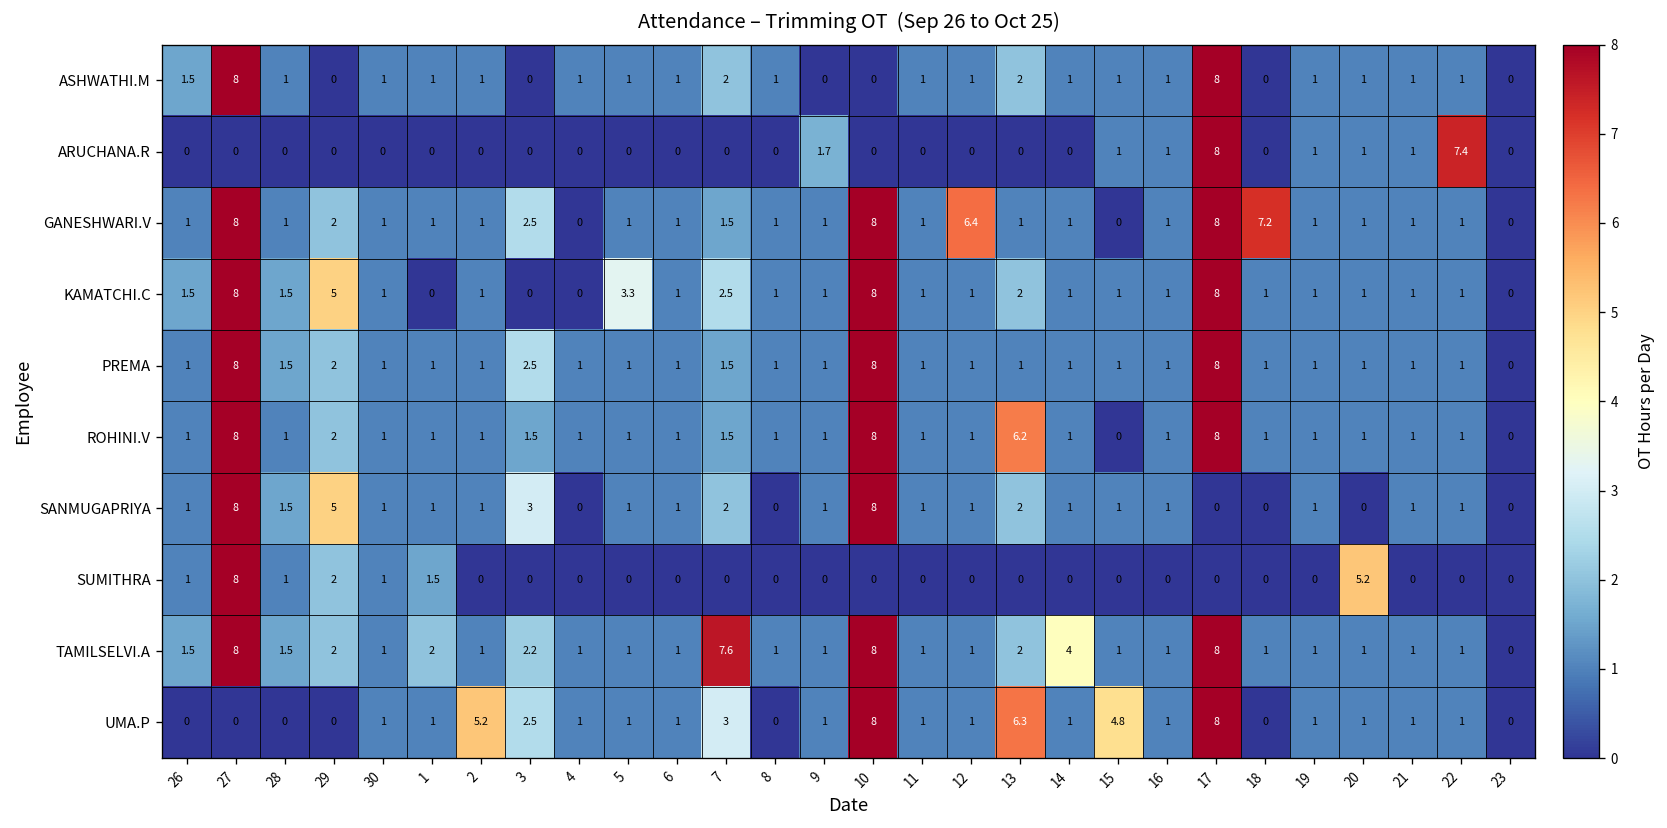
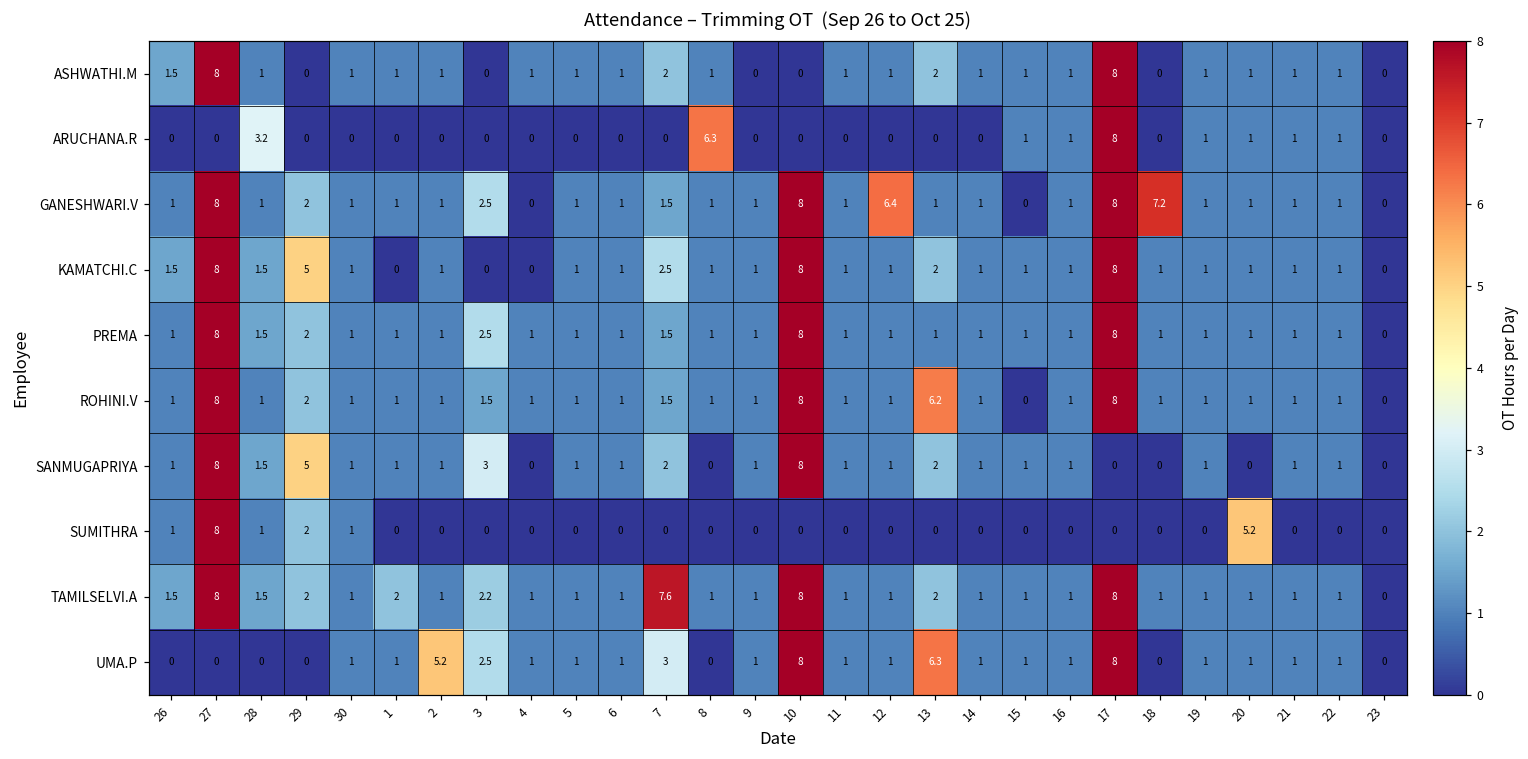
  {
    "ARUCHANA.R": {
      "26": 0,
      "27": 0,
-     "28": 0,
+     "28": 3.2,
      "29": 0,
      "30": 0,
      "1": 0,
      "2": 0,
      "3": 0,
      "4": 0,
      "5": 0,
      "6": 0,
      "7": 0,
-     "8": 0,
-     "9": 1.7,
+     "8": 6.3,
+     "9": 0,
      "10": 0,
      "11": 0,
      "12": 0,
      "13": 0,
      "14": 0,
      "15": 1,
      "16": 1,
      "17": 8,
      "18": 0,
      "19": 1,
      "20": 1,
      "21": 1,
-     "22": 7.4,
+     "22": 1,
      "23": 0
    },
    "KAMATCHI.C": {
      "26": 1.5,
      "27": 8,
      "28": 1.5,
      "29": 5,
      "30": 1,
      "1": 0,
      "2": 1,
      "3": 0,
      "4": 0,
-     "5": 3.3,
+     "5": 1,
      "6": 1,
      "7": 2.5,
      "8": 1,
      "9": 1,
      "10": 8,
      "11": 1,
      "12": 1,
      "13": 2,
      "14": 1,
      "15": 1,
      "16": 1,
      "17": 8,
      "18": 1,
      "19": 1,
      "20": 1,
      "21": 1,
      "22": 1,
      "23": 0
    },
    "SUMITHRA": {
      "26": 1,
      "27": 8,
      "28": 1,
      "29": 2,
      "30": 1,
-     "1": 1.5,
+     "1": 0,
      "2": 0,
      "3": 0,
      "4": 0,
      "5": 0,
      "6": 0,
      "7": 0,
      "8": 0,
      "9": 0,
      "10": 0,
      "11": 0,
      "12": 0,
      "13": 0,
      "14": 0,
      "15": 0,
      "16": 0,
      "17": 0,
      "18": 0,
      "19": 0,
      "20": 5.2,
      "21": 0,
      "22": 0,
      "23": 0
    },
    "TAMILSELVI.A": {
      "26": 1.5,
      "27": 8,
      "28": 1.5,
      "29": 2,
      "30": 1,
      "1": 2,
      "2": 1,
      "3": 2.2,
      "4": 1,
      "5": 1,
      "6": 1,
      "7": 7.6,
      "8": 1,
      "9": 1,
      "10": 8,
      "11": 1,
      "12": 1,
      "13": 2,
-     "14": 4,
+     "14": 1,
      "15": 1,
      "16": 1,
      "17": 8,
      "18": 1,
      "19": 1,
      "20": 1,
      "21": 1,
      "22": 1,
      "23": 0
    },
    "UMA.P": {
      "26": 0,
      "27": 0,
      "28": 0,
      "29": 0,
      "30": 1,
      "1": 1,
      "2": 5.2,
      "3": 2.5,
      "4": 1,
      "5": 1,
      "6": 1,
      "7": 3,
      "8": 0,
      "9": 1,
      "10": 8,
      "11": 1,
      "12": 1,
      "13": 6.3,
      "14": 1,
-     "15": 4.8,
+     "15": 1,
      "16": 1,
      "17": 8,
      "18": 0,
      "19": 1,
      "20": 1,
      "21": 1,
      "22": 1,
      "23": 0
    }
  }
